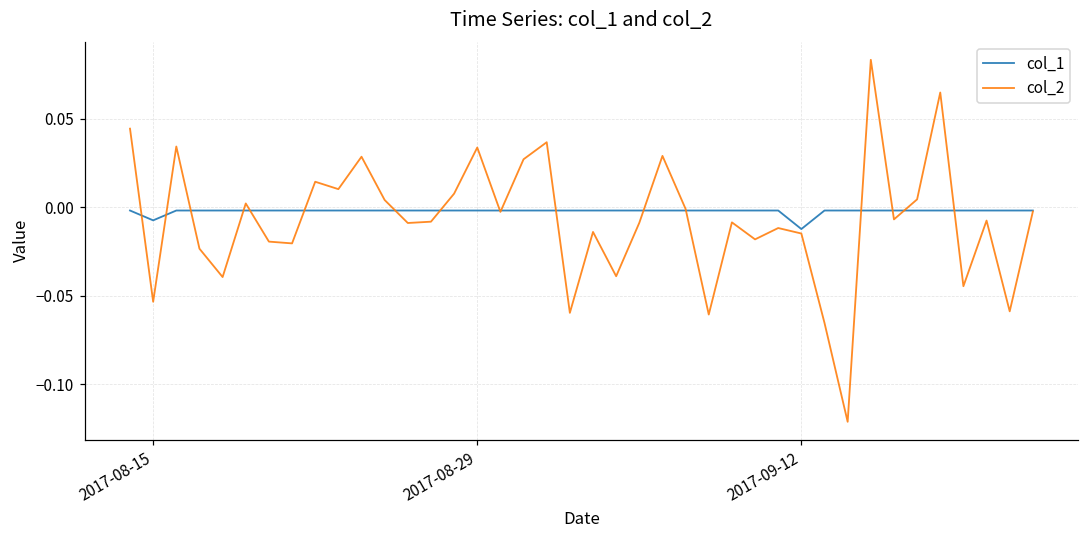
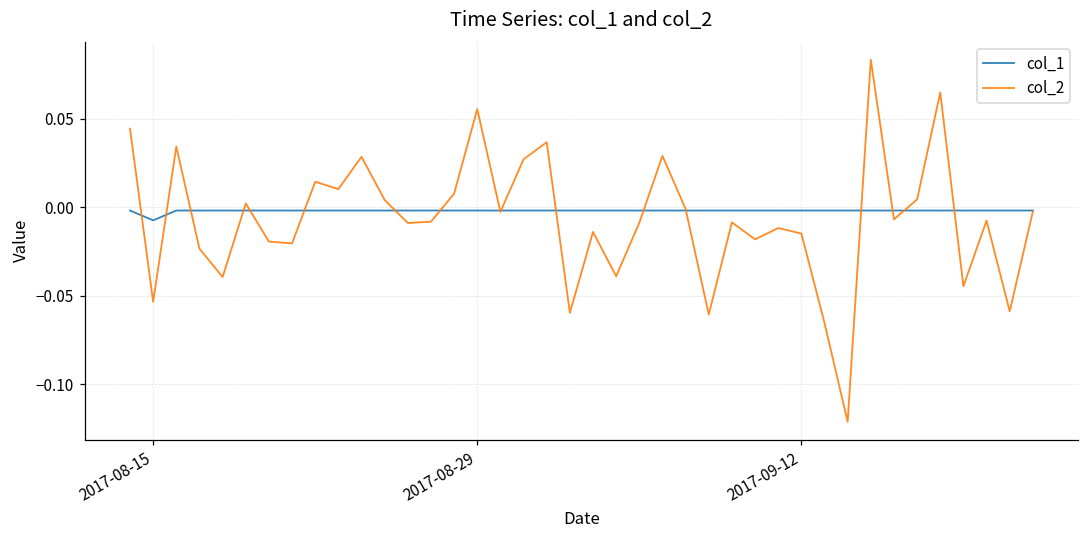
  {
    "col_1": {
      "2017-08-15": -0.007,
      "2017-08-29": -0.002,
-     "2017-09-12": -0.012
+     "2017-09-12": -0.002
    },
    "col_2": {
      "2017-08-15": -0.053,
-     "2017-08-29": 0.034,
+     "2017-08-29": 0.055,
      "2017-09-12": -0.015
    }
  }
